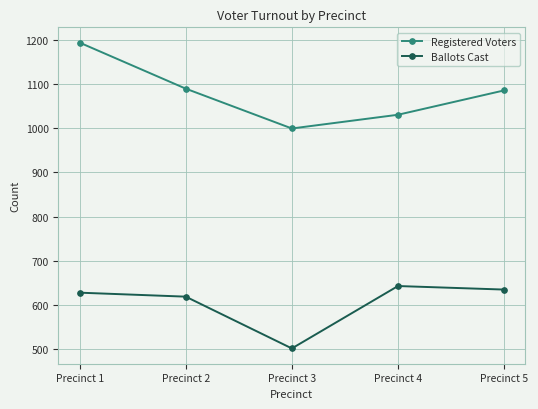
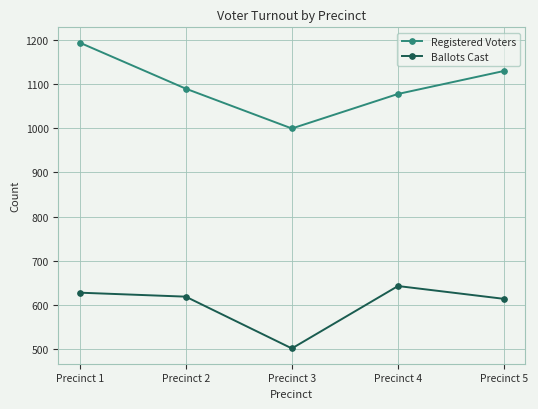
  {
    "Registered Voters": {
      "Precinct 1": 1190,
      "Precinct 2": 1090,
      "Precinct 3": 1000,
-     "Precinct 4": 1030,
-     "Precinct 5": 1090
+     "Precinct 4": 1080,
+     "Precinct 5": 1130
    },
    "Ballots Cast": {
      "Precinct 1": 630,
      "Precinct 2": 620,
      "Precinct 3": 500,
      "Precinct 4": 640,
-     "Precinct 5": 640
+     "Precinct 5": 610
    }
  }
